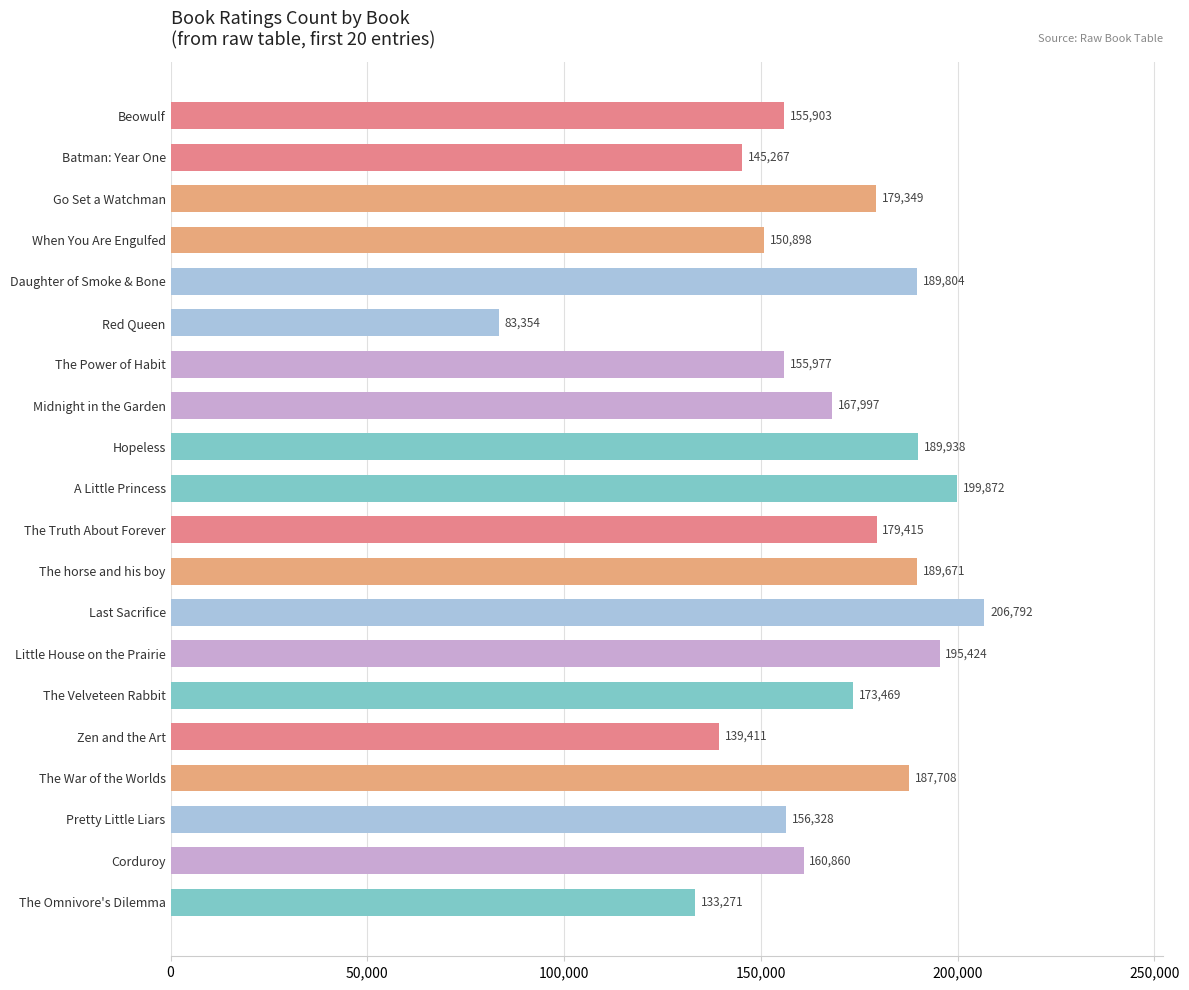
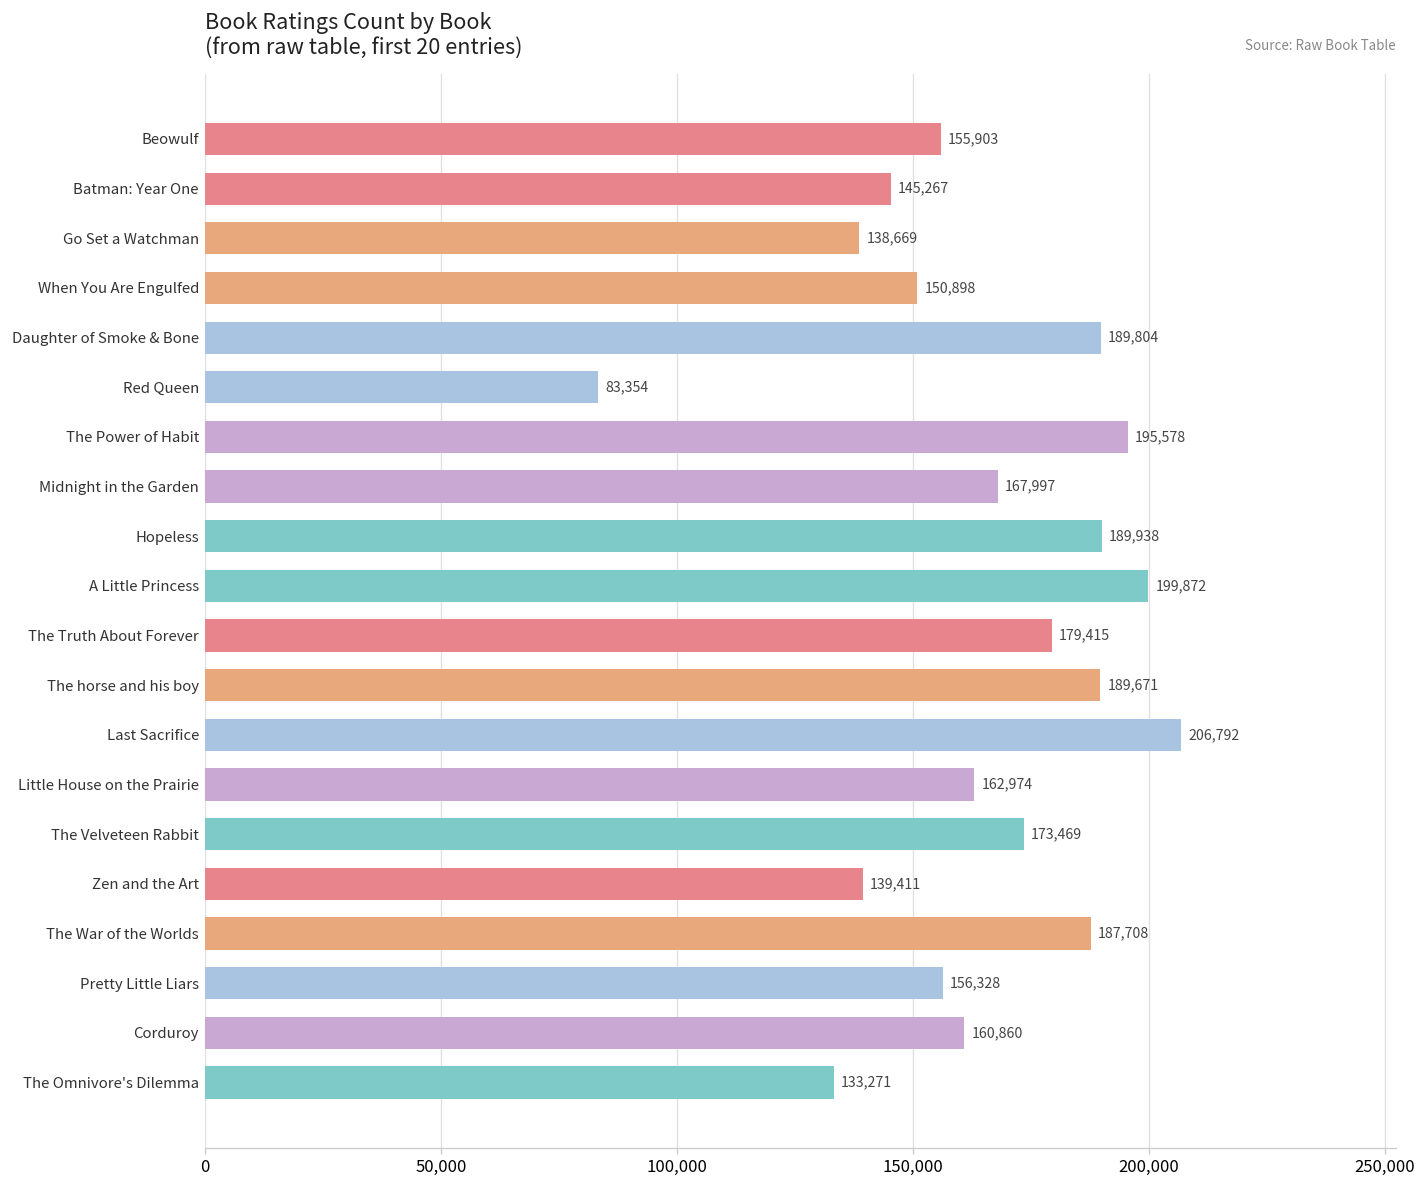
  {
    "Beowulf": "155,903",
    "Batman: Year One": "145,267",
-   "Go Set a Watchman": "179,349",
+   "Go Set a Watchman": "138,669",
    "When You Are Engulfed": "150,898",
    "Daughter of Smoke & Bone": "189,804",
    "Red Queen": "83,354",
-   "The Power of Habit": "155,977",
+   "The Power of Habit": "195,578",
    "Midnight in the Garden": "167,997",
    "Hopeless": "189,938",
    "A Little Princess": "199,872",
    "The Truth About Forever": "179,415",
    "The horse and his boy": "189,671",
    "Last Sacrifice": "206,792",
-   "Little House on the Prairie": "195,424",
+   "Little House on the Prairie": "162,974",
    "The Velveteen Rabbit": "173,469",
    "Zen and the Art": "139,411",
    "The War of the Worlds": "187,708",
    "Pretty Little Liars": "156,328",
    "Corduroy": "160,860",
    "The Omnivore's Dilemma": "133,271"
  }
